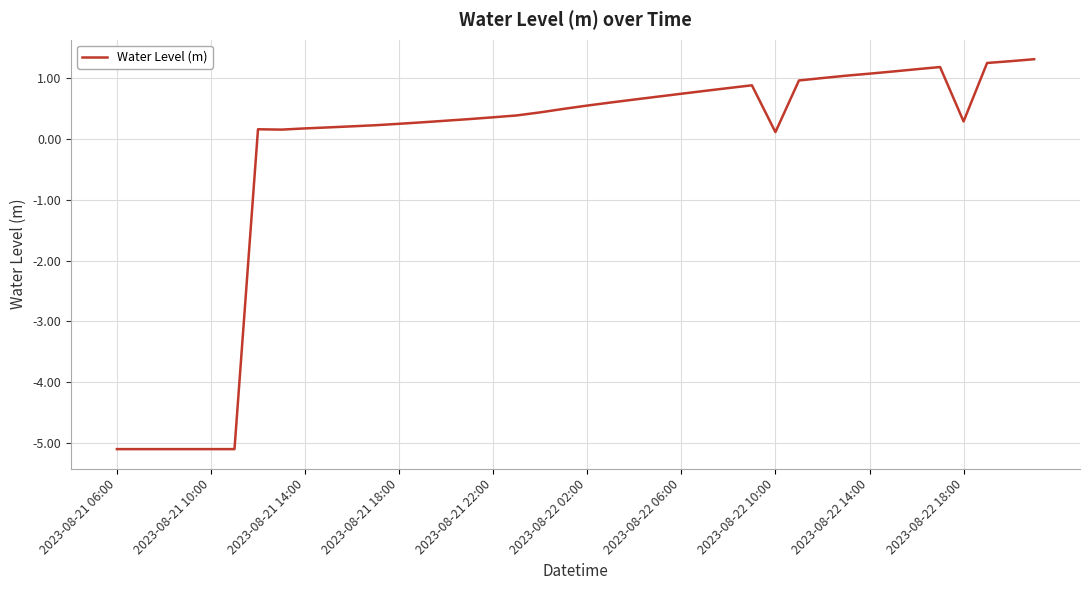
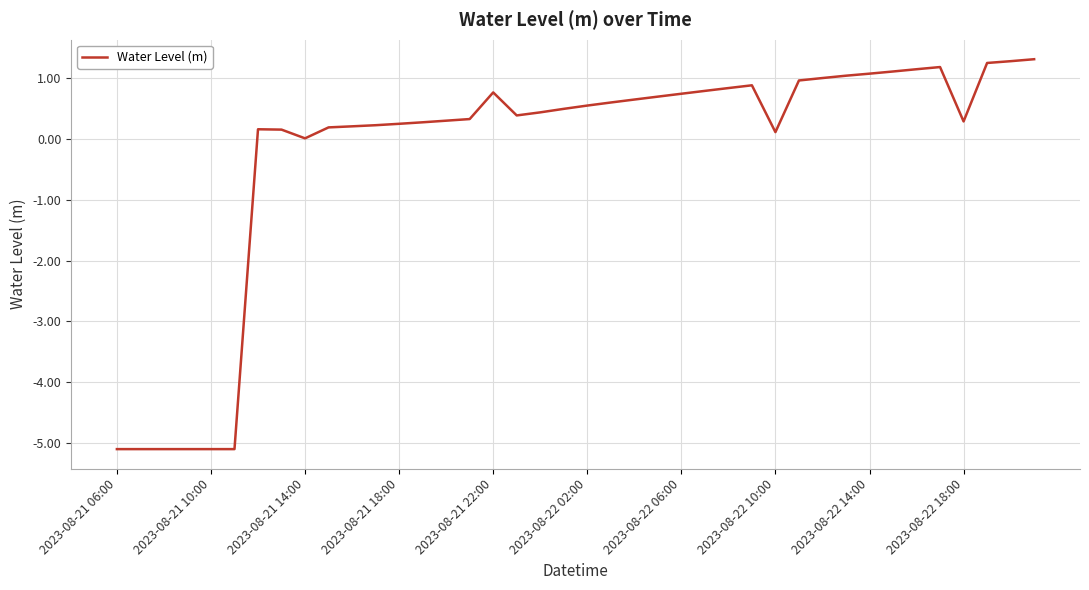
  {
    "2023-08-21 06:00": -5.1,
    "2023-08-21 10:00": -5.1,
-   "2023-08-21 14:00": 0.2,
+   "2023-08-21 14:00": 0.0,
    "2023-08-21 18:00": 0.3,
-   "2023-08-21 22:00": 0.4,
+   "2023-08-21 22:00": 0.8,
    "2023-08-22 02:00": 0.6,
    "2023-08-22 06:00": 0.7,
    "2023-08-22 10:00": 0.1,
    "2023-08-22 14:00": 1.1,
    "2023-08-22 18:00": 0.3
  }
